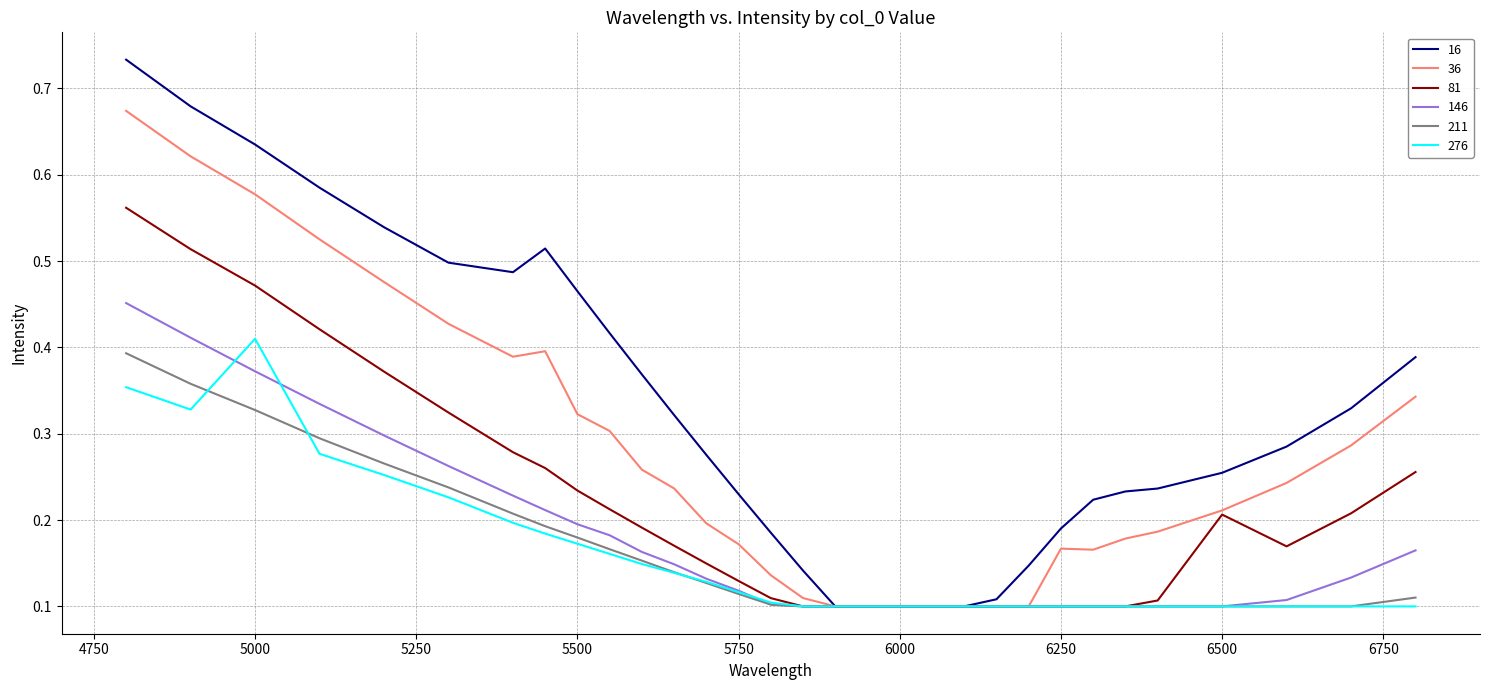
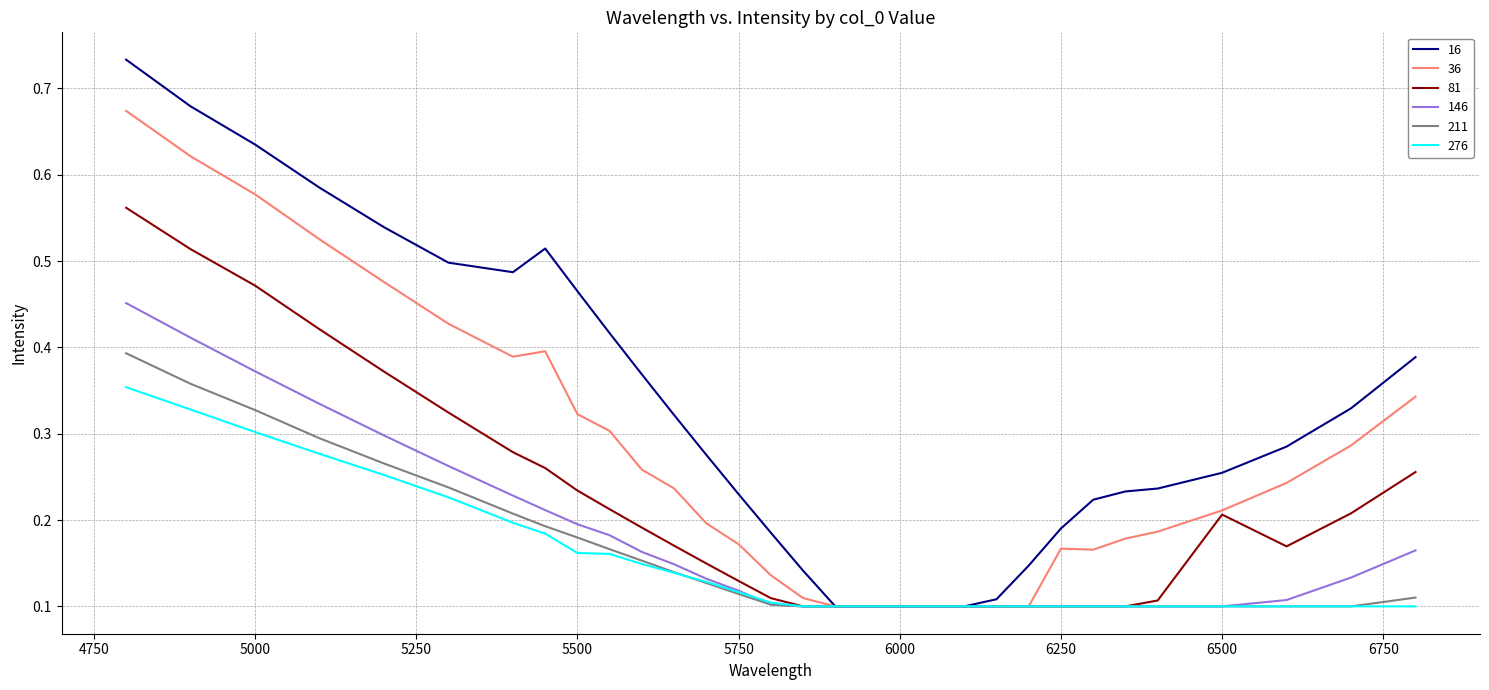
  {
    "16": {
      "5000": 0.64,
      "5500": 0.47,
      "5750": 0.23,
      "6250": 0.19,
      "6500": 0.25
    },
    "36": {
      "5000": 0.58,
      "5500": 0.32,
      "5750": 0.17,
      "6250": 0.17,
      "6500": 0.21
    },
    "81": {
      "5000": 0.47,
      "5500": 0.23,
      "5750": 0.13,
      "6500": 0.21
    },
    "146": {
      "5000": 0.37,
      "5500": 0.20
    },
    "211": {
      "5000": 0.33,
      "5500": 0.18
    },
    "276": {
-     "5000": 0.41,
-     "5500": 0.17
+     "5000": 0.30,
+     "5500": 0.16
    }
  }
